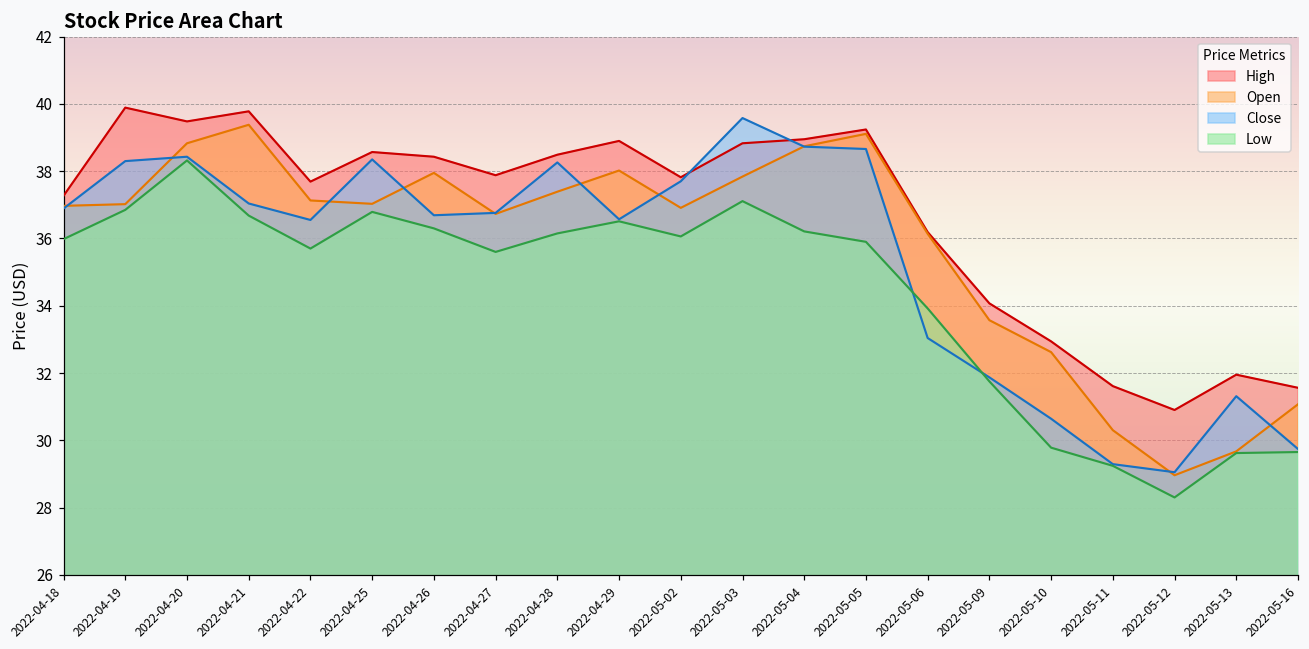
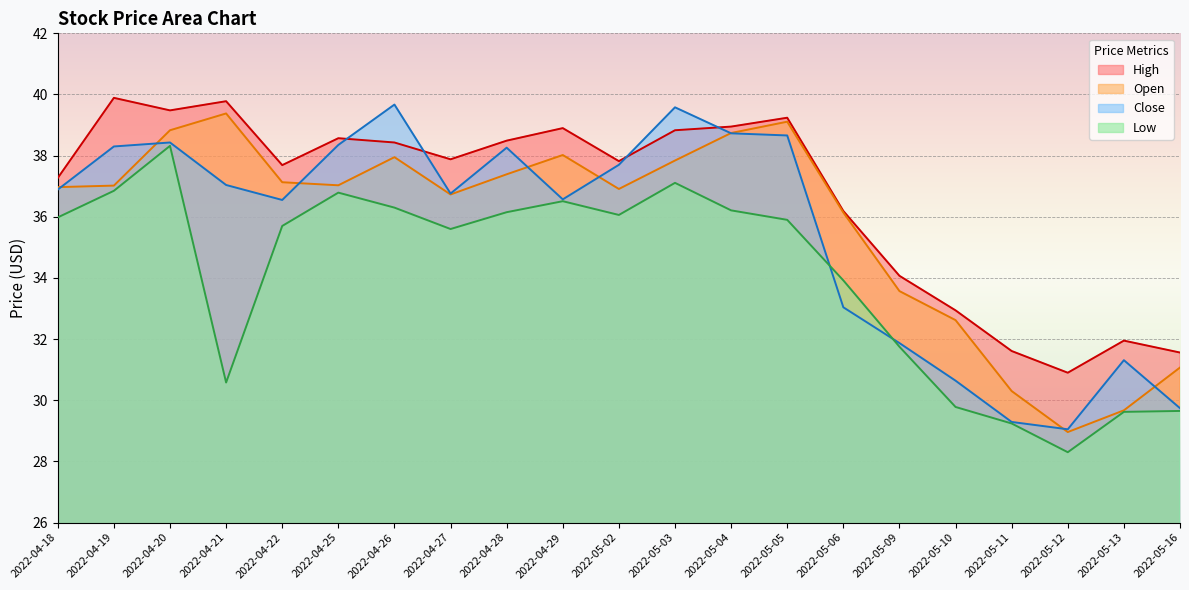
  {
    "Close": {
      "2022-04-19": 38.3,
      "2022-04-20": 38.4,
      "2022-04-21": 37.0,
      "2022-04-22": 36.6,
      "2022-04-25": 38.4,
-     "2022-04-26": 36.7,
+     "2022-04-26": 39.7,
      "2022-04-28": 38.3,
      "2022-05-02": 37.7,
      "2022-05-03": 39.6,
      "2022-05-05": 38.7,
      "2022-05-06": 33.0,
      "2022-05-09": 31.9,
      "2022-05-10": 30.6,
      "2022-05-12": 29.1,
      "2022-05-13": 31.3,
      "2022-05-16": 29.7
    },
    "Low": {
      "2022-04-18": 36.0,
      "2022-04-19": 36.9,
      "2022-04-20": 38.3,
-     "2022-04-21": 36.7,
+     "2022-04-21": 30.6,
      "2022-04-22": 35.7,
      "2022-04-25": 36.8,
      "2022-04-26": 36.3,
      "2022-04-27": 35.6,
      "2022-04-28": 36.2,
      "2022-05-02": 36.1,
      "2022-05-03": 37.1,
      "2022-05-04": 36.2,
      "2022-05-05": 35.9,
      "2022-05-06": 33.9,
      "2022-05-09": 31.8,
      "2022-05-10": 29.8,
      "2022-05-12": 28.3,
      "2022-05-16": 29.7
    }
  }
